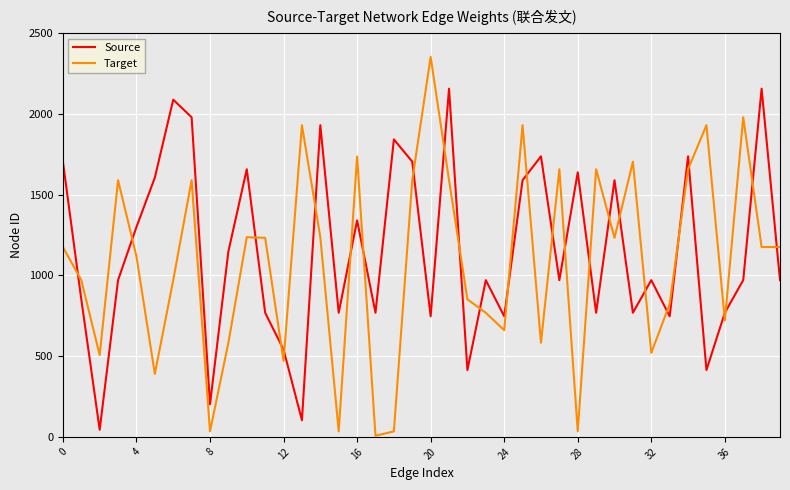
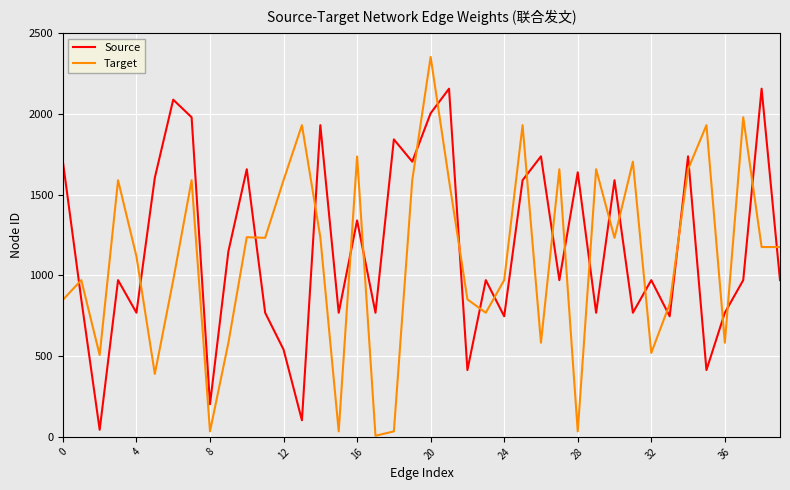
  {
    "Source": {
      "0": 1710,
-     "4": 1300,
+     "4": 770,
      "8": 200,
      "12": 540,
      "16": 1340,
-     "20": 750,
+     "20": 2010,
      "24": 750,
      "28": 1640,
      "32": 970,
      "36": 770
    },
    "Target": {
-     "0": 1180,
+     "0": 850,
      "4": 1120,
      "8": 30,
-     "12": 470,
+     "12": 1590,
      "16": 1740,
      "20": 2350,
-     "24": 660,
+     "24": 970,
      "28": 30,
      "32": 520,
-     "36": 720
+     "36": 580
    }
  }
